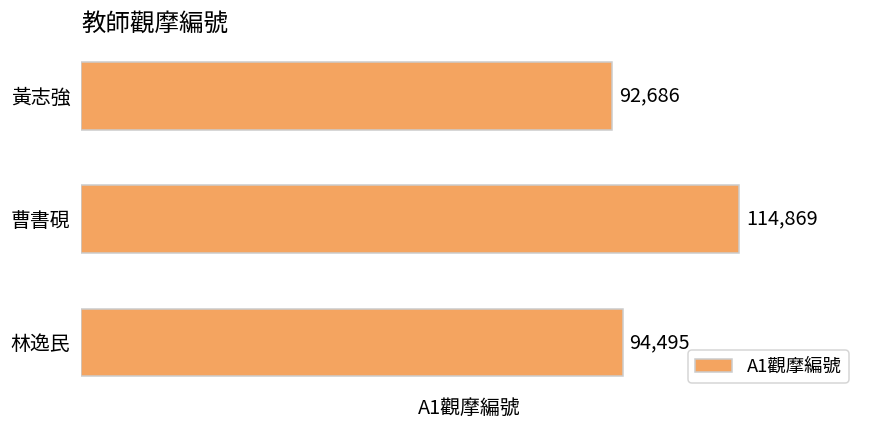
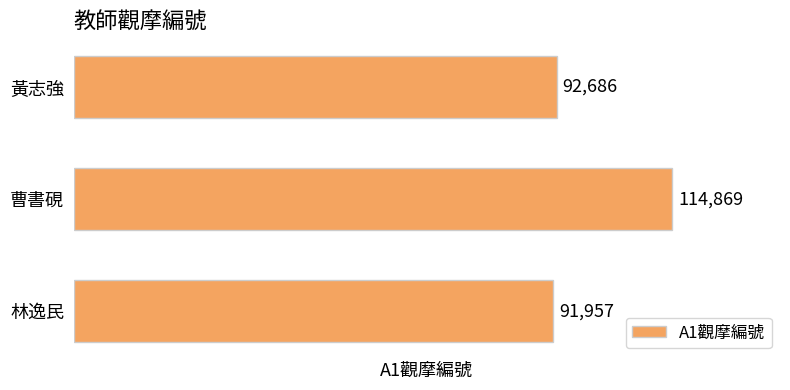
  {
    "黃志強": "92,686",
    "曹書硯": "114,869",
-   "林逸民": "94,495"
+   "林逸民": "91,957"
  }
